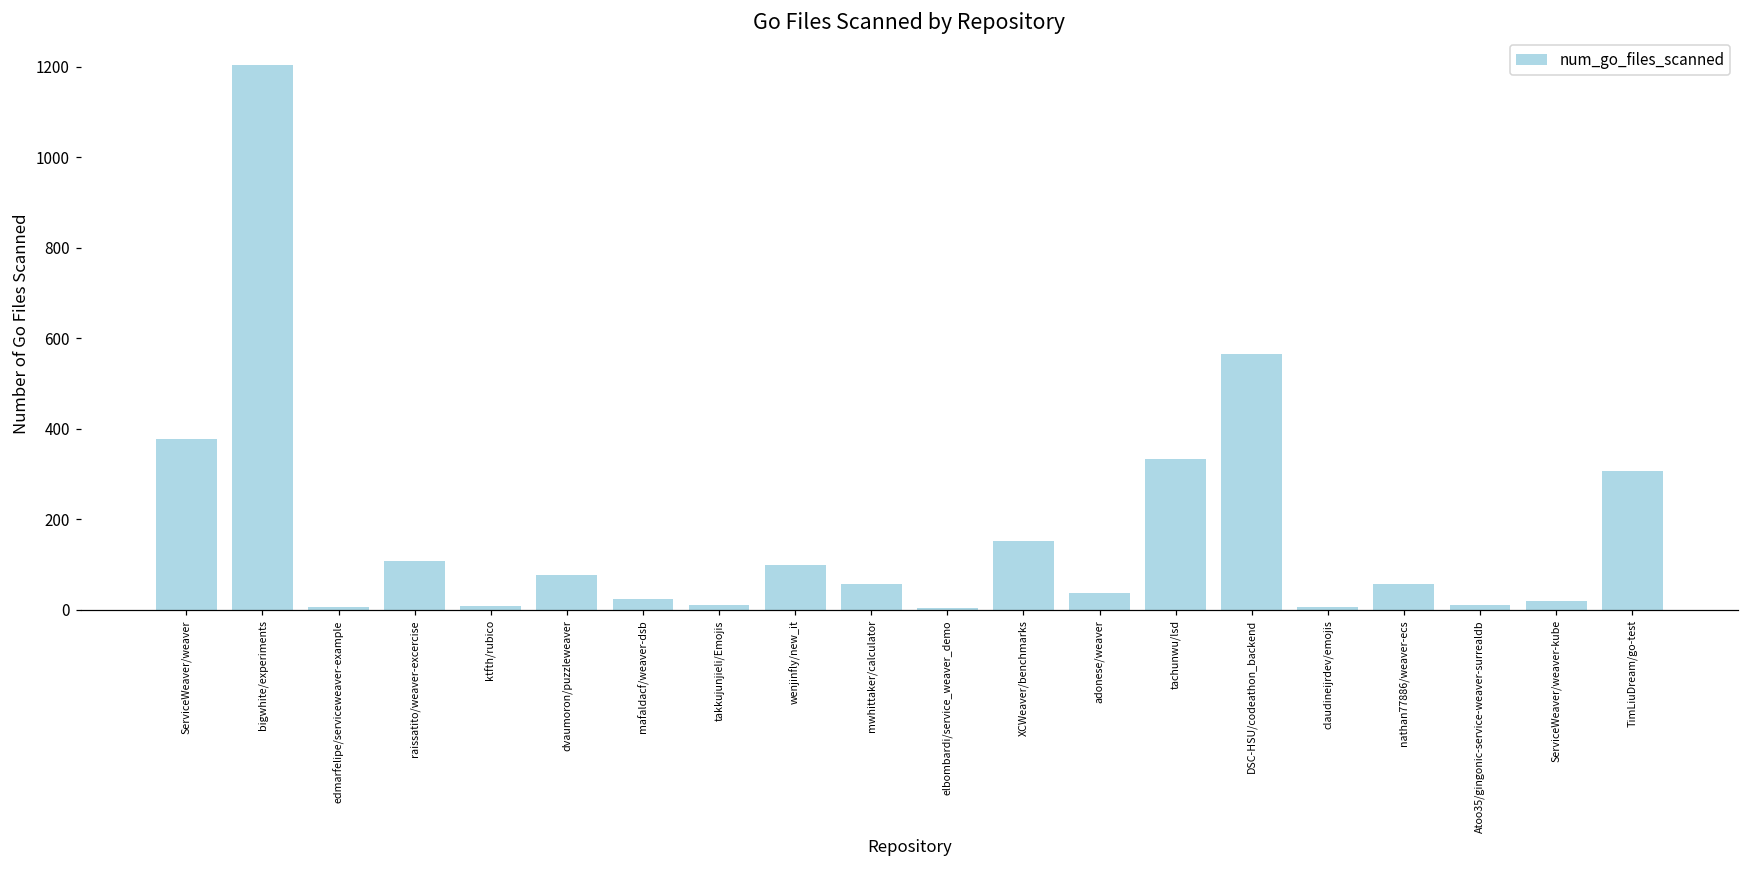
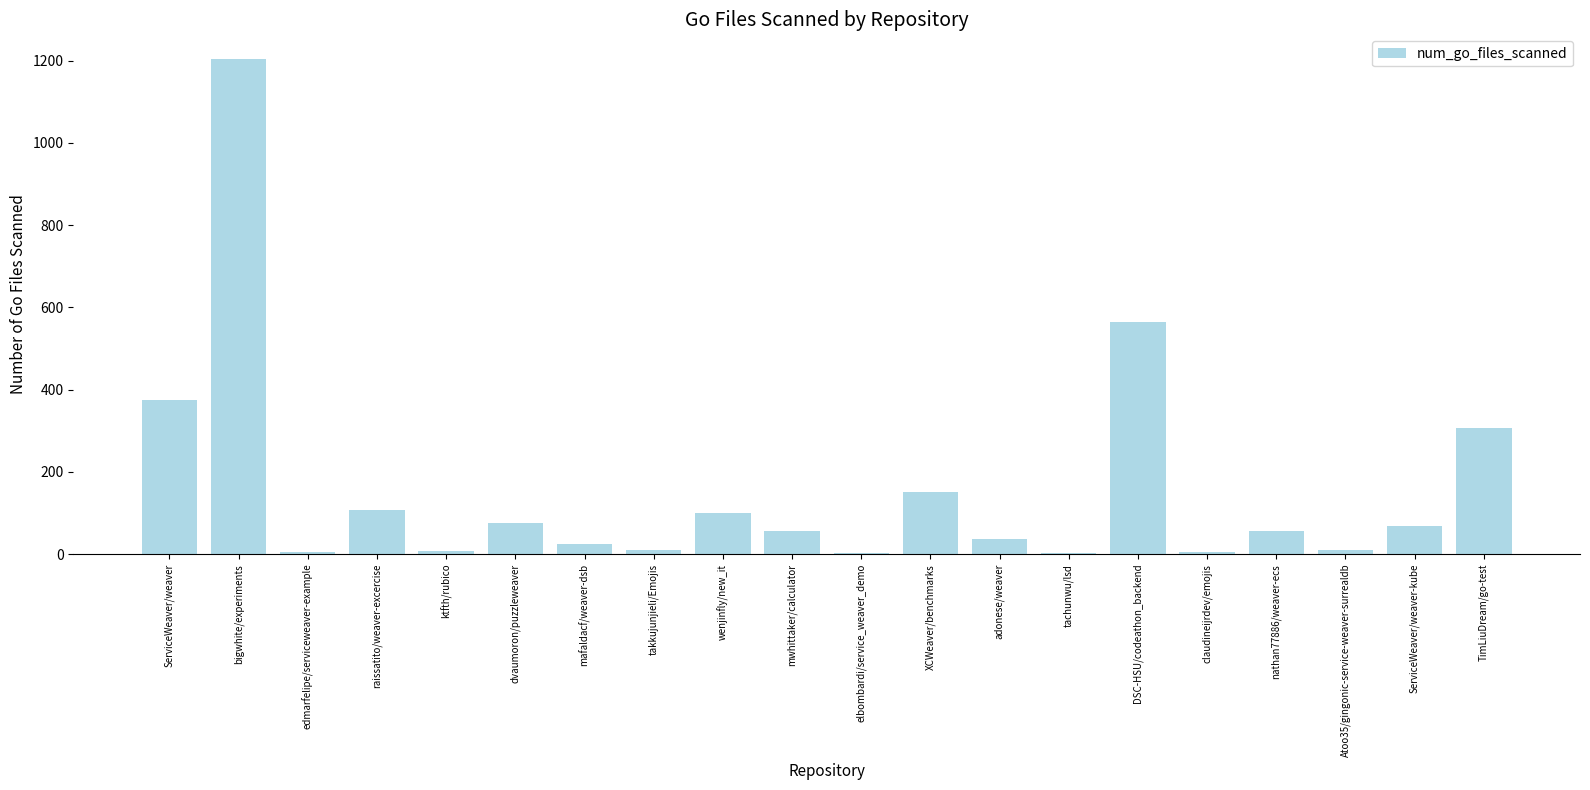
  {
    "ServiceWeaver/weaver": 380,
    "bigwhite/experiments": 1200,
    "raissatito/weaver-excercise": 110,
    "ktfth/rubico": 10,
    "dvaumoron/puzzleweaver": 80,
    "mafaldacf/weaver-dsb": 20,
    "takkujunjieli/Emojis": 10,
    "wenjinfly/new_it": 100,
    "mwhittaker/calculator": 60,
    "XCWeaver/benchmarks": 150,
    "adonese/weaver": 40,
-   "tachunwu/lsd": 330,
+   "tachunwu/lsd": 0,
    "DSC-HSU/codeathon_backend": 560,
    "nathan77886/weaver-ecs": 60,
    "Atoo35/gingonic-service-weaver-surrealdb": 10,
-   "ServiceWeaver/weaver-kube": 20,
+   "ServiceWeaver/weaver-kube": 70,
    "TimLiuDream/go-test": 310
  }
